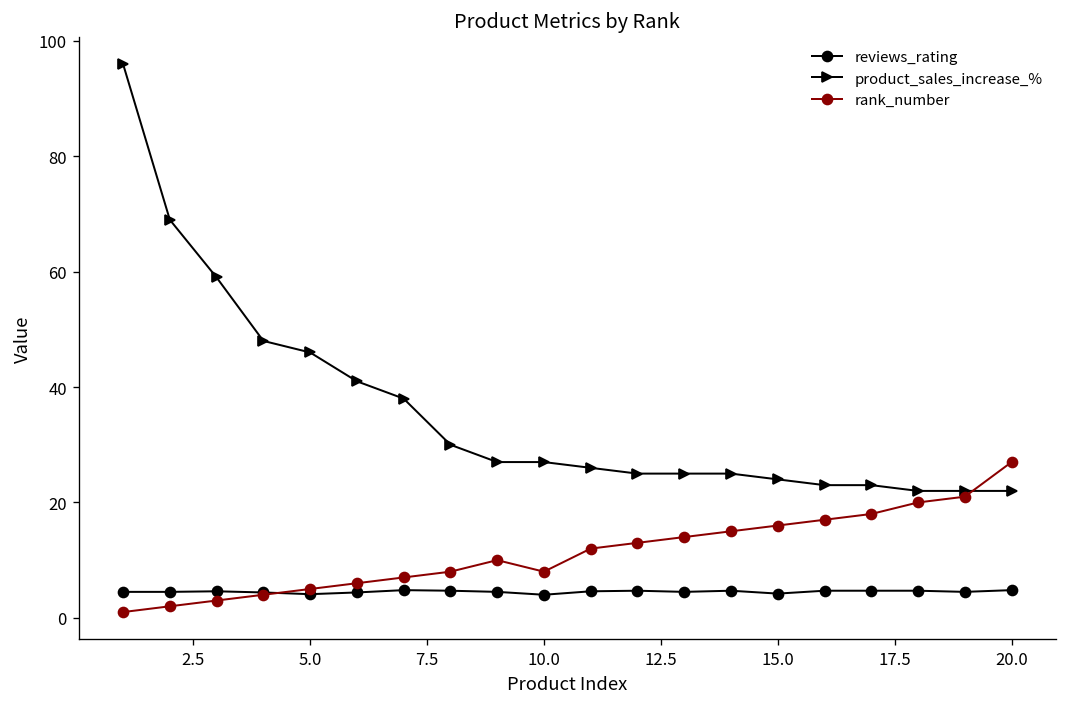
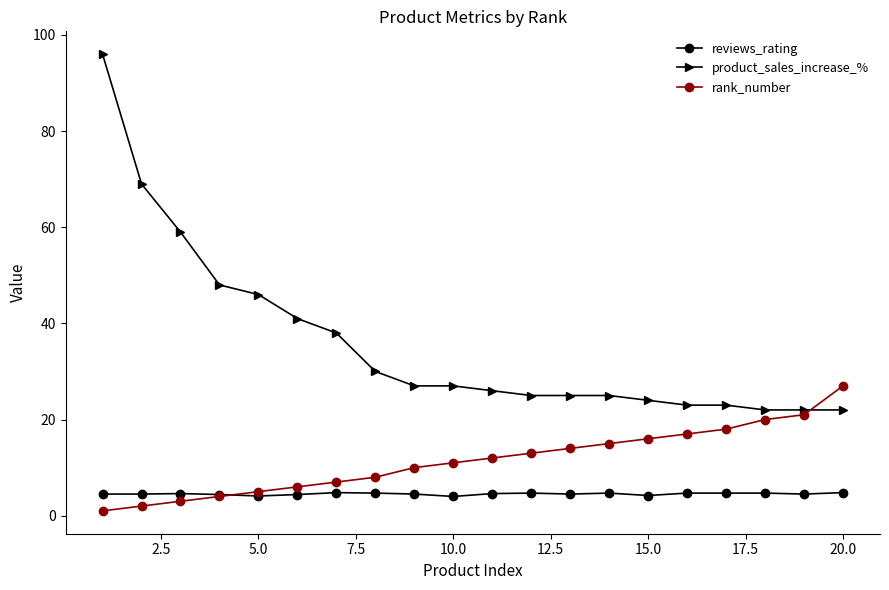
  {
    "rank_number": {
      "5.0": 5,
-     "10.0": 8,
+     "10.0": 11,
      "15.0": 16,
      "20.0": 27
    }
  }
